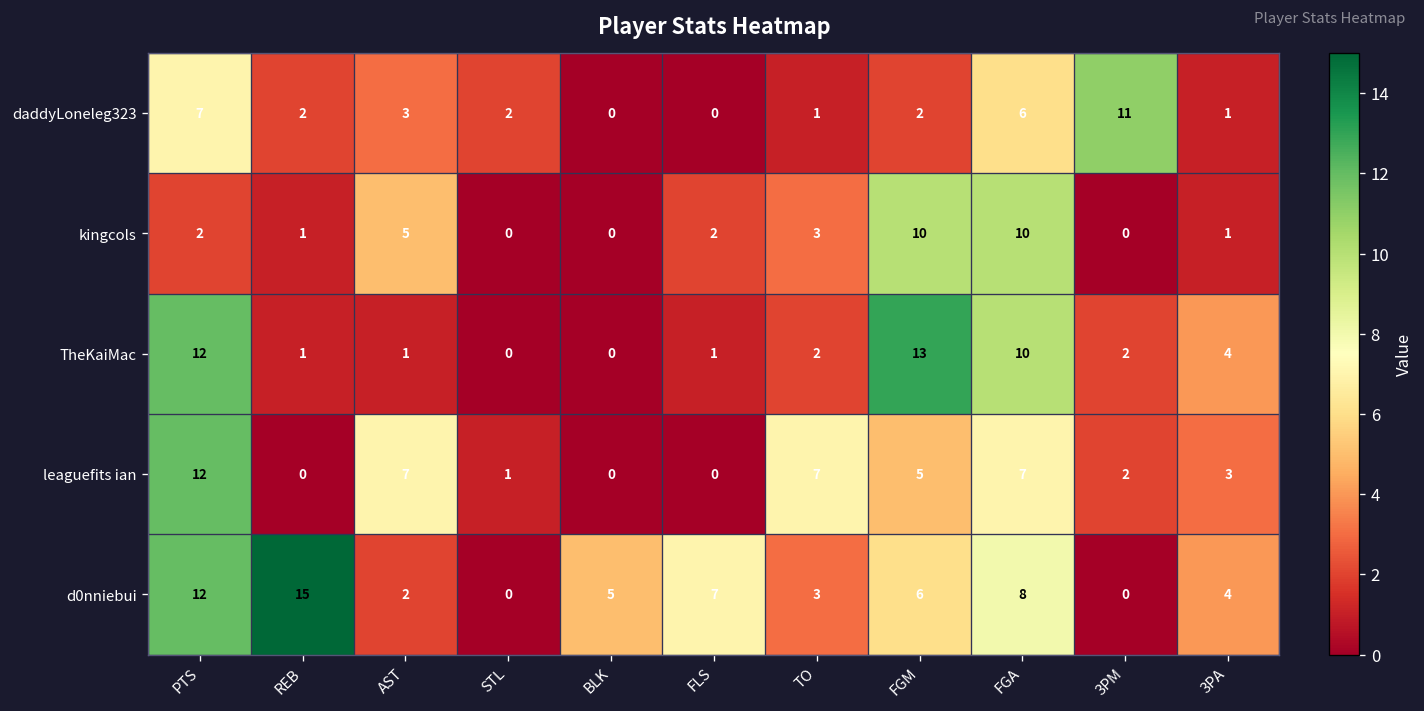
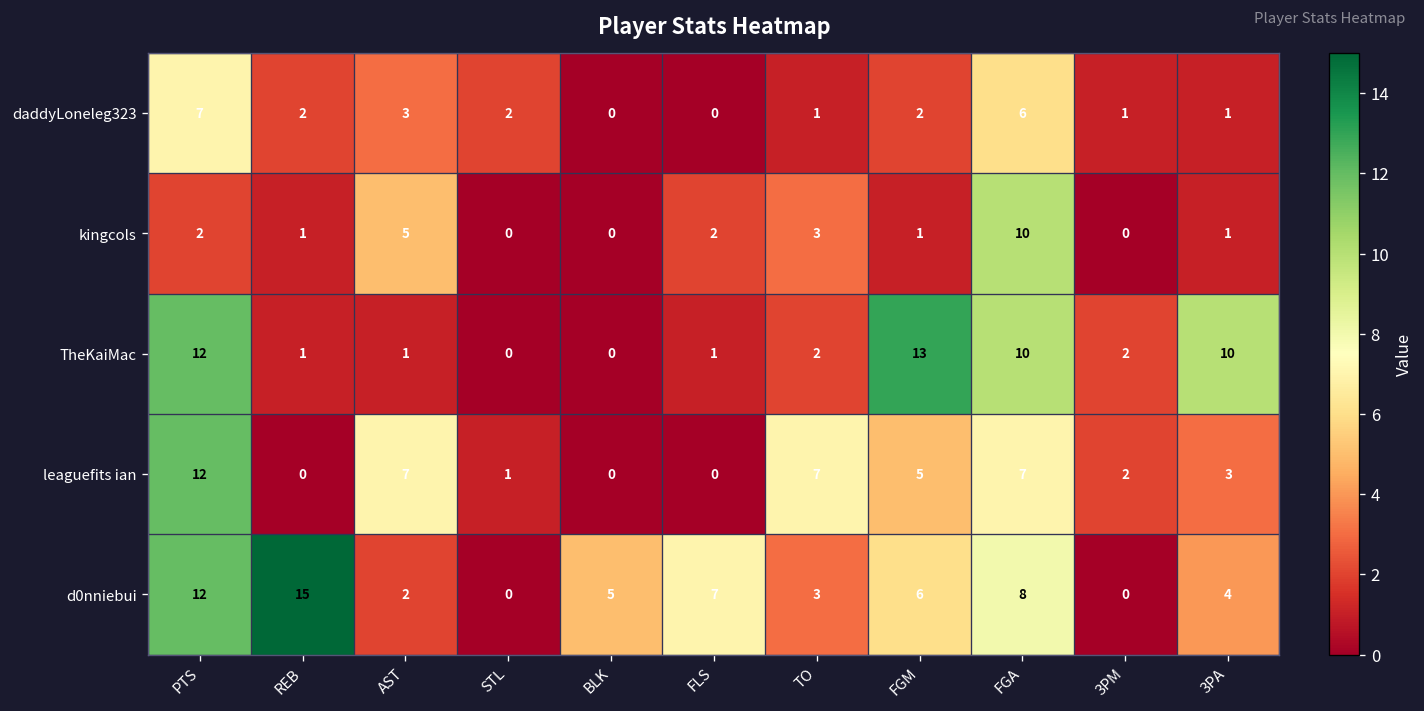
  {
    "daddyLoneleg323": {
      "PTS": 7,
      "REB": 2,
      "AST": 3,
      "STL": 2,
      "BLK": 0,
      "FLS": 0,
      "TO": 1,
      "FGM": 2,
      "FGA": 6,
-     "3PM": 11,
+     "3PM": 1,
      "3PA": 1
    },
    "kingcols": {
      "PTS": 2,
      "REB": 1,
      "AST": 5,
      "STL": 0,
      "BLK": 0,
      "FLS": 2,
      "TO": 3,
-     "FGM": 10,
+     "FGM": 1,
      "FGA": 10,
      "3PM": 0,
      "3PA": 1
    },
    "TheKaiMac": {
      "PTS": 12,
      "REB": 1,
      "AST": 1,
      "STL": 0,
      "BLK": 0,
      "FLS": 1,
      "TO": 2,
      "FGM": 13,
      "FGA": 10,
      "3PM": 2,
-     "3PA": 4
+     "3PA": 10
    },
    "leaguefits ian": {
      "PTS": 12,
      "REB": 0,
      "AST": 7,
      "STL": 1,
      "BLK": 0,
      "FLS": 0,
      "TO": 7,
      "FGM": 5,
      "FGA": 7,
      "3PM": 2,
      "3PA": 3
    },
    "d0nniebui": {
      "PTS": 12,
      "REB": 15,
      "AST": 2,
      "STL": 0,
      "BLK": 5,
      "FLS": 7,
      "TO": 3,
      "FGM": 6,
      "FGA": 8,
      "3PM": 0,
      "3PA": 4
    }
  }
